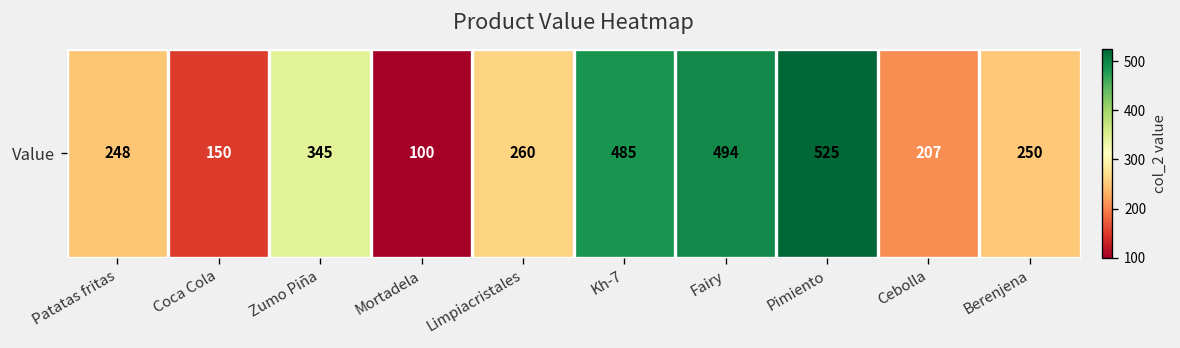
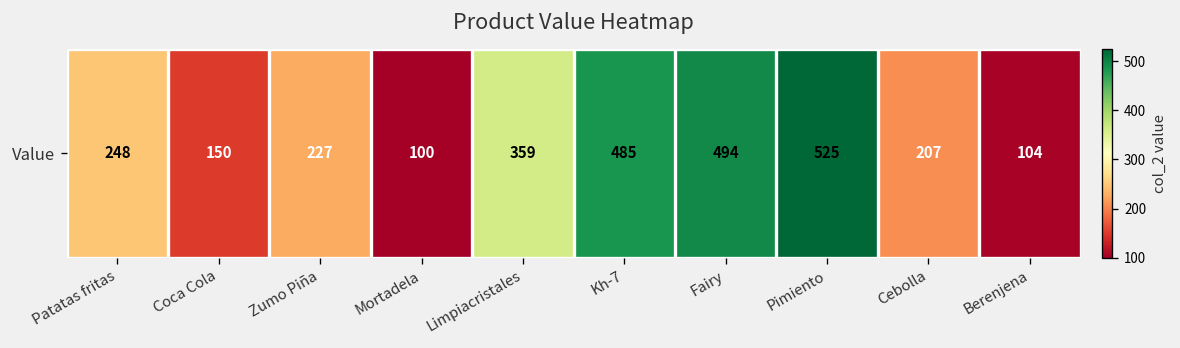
  {
    "Value": {
      "Patatas fritas": 248,
      "Coca Cola": 150,
-     "Zumo Piña": 345,
+     "Zumo Piña": 227,
      "Mortadela": 100,
-     "Limpiacristales": 260,
+     "Limpiacristales": 359,
      "Kh-7": 485,
      "Fairy": 494,
      "Pimiento": 525,
      "Cebolla": 207,
-     "Berenjena": 250
+     "Berenjena": 104
    }
  }
